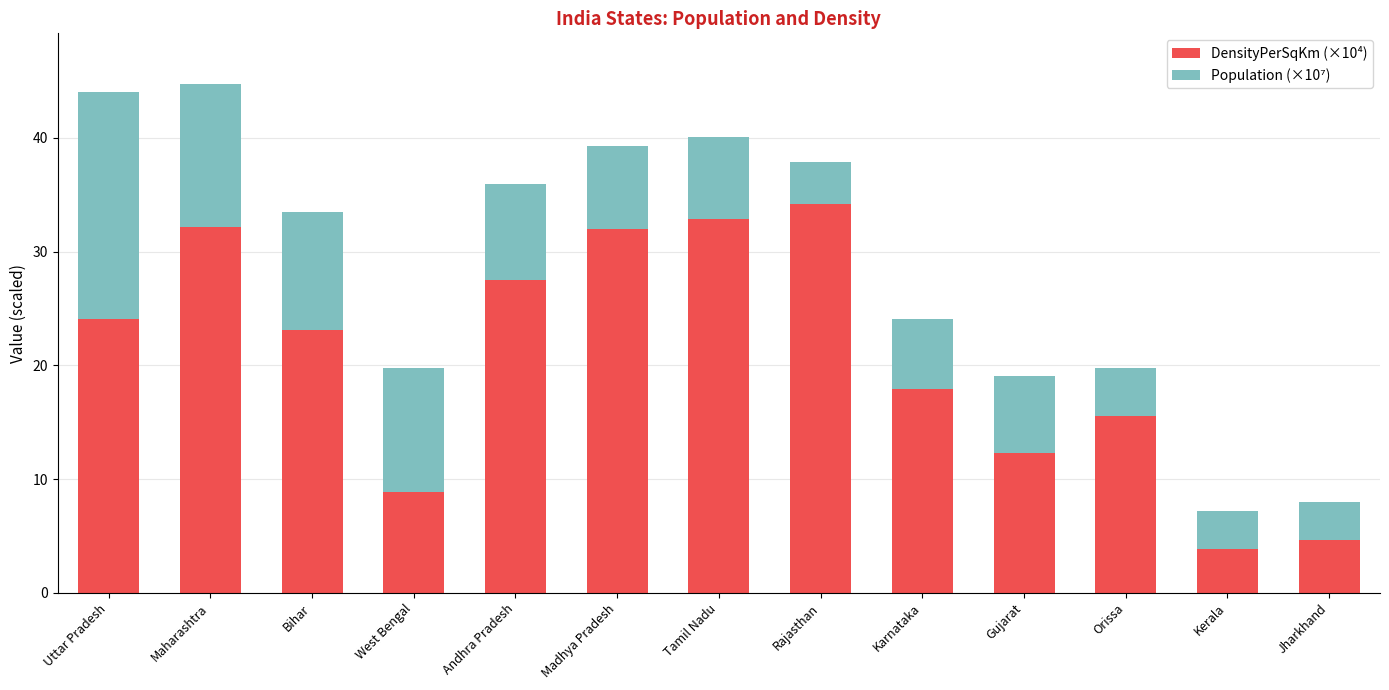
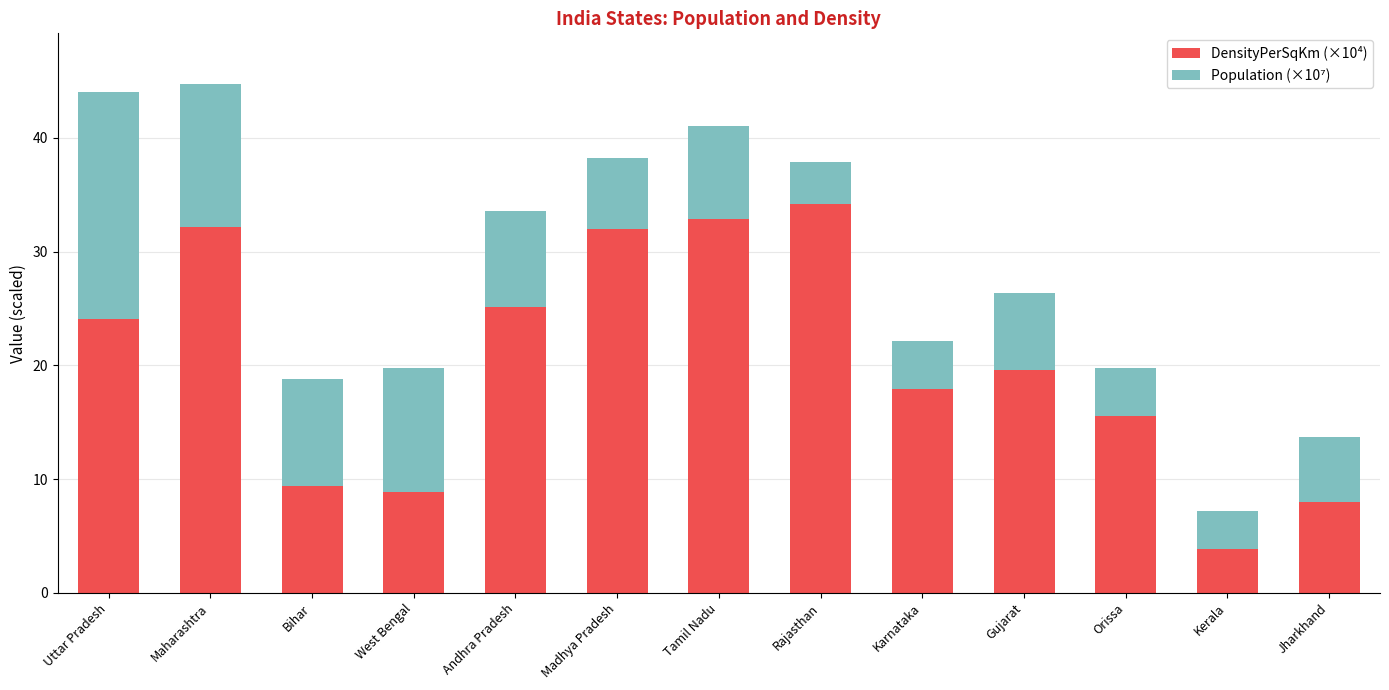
  {
    "DensityPerSqKm (×10⁴)": {
      "Uttar Pradesh": 24.1,
      "Maharashtra": 32.2,
-     "Bihar": 23.1,
+     "Bihar": 9.4,
      "West Bengal": 8.9,
-     "Andhra Pradesh": 27.5,
+     "Andhra Pradesh": 25.1,
      "Madhya Pradesh": 32.0,
      "Tamil Nadu": 32.9,
      "Rajasthan": 34.2,
      "Karnataka": 17.9,
-     "Gujarat": 12.3,
+     "Gujarat": 19.6,
      "Orissa": 15.6,
      "Kerala": 3.9,
-     "Jharkhand": 4.7
+     "Jharkhand": 8.0
    },
    "Population (×10⁷)": {
      "Uttar Pradesh": 20.0,
      "Maharashtra": 12.6,
-     "Bihar": 10.4,
+     "Bihar": 9.4,
      "West Bengal": 10.9,
      "Andhra Pradesh": 8.5,
-     "Madhya Pradesh": 7.3,
-     "Tamil Nadu": 7.2,
+     "Madhya Pradesh": 6.2,
+     "Tamil Nadu": 8.1,
      "Rajasthan": 3.6,
-     "Karnataka": 6.1,
+     "Karnataka": 4.2,
      "Gujarat": 6.8,
      "Orissa": 4.2,
      "Kerala": 3.3,
-     "Jharkhand": 3.3
+     "Jharkhand": 5.7
    }
  }
